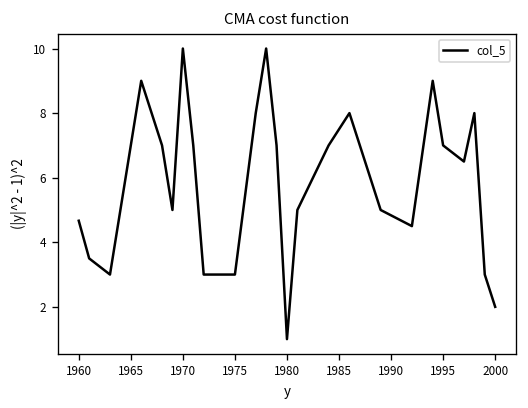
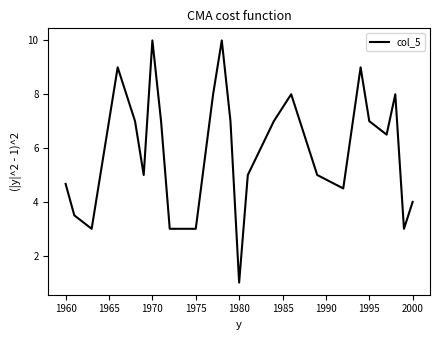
  {
    "1960": 4.7,
    "1970": 10,
    "1975": 3,
    "1980": 1,
    "1995": 7,
-   "2000": 2
+   "2000": 4
  }
